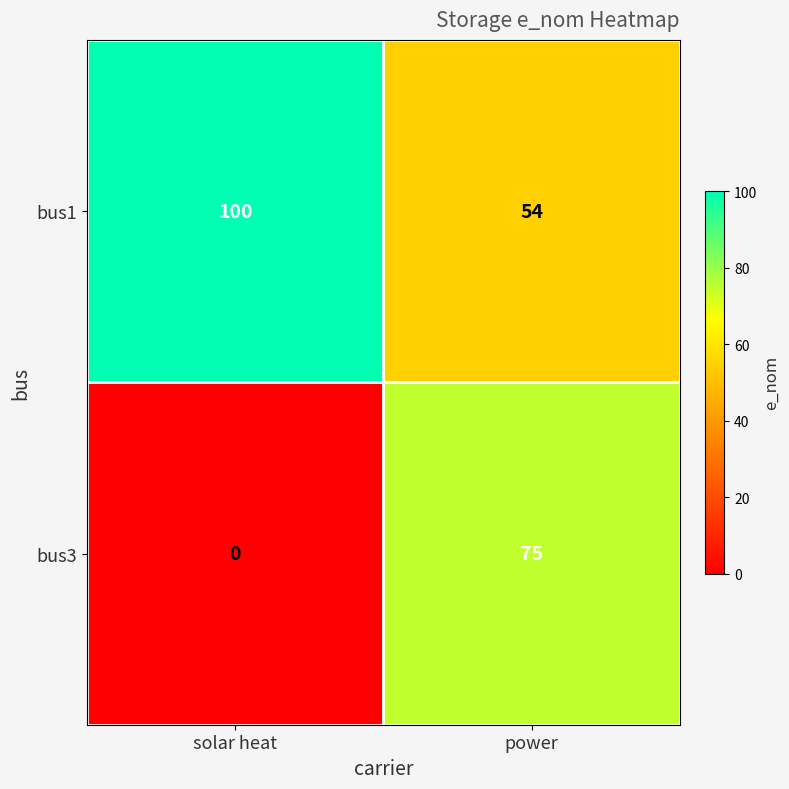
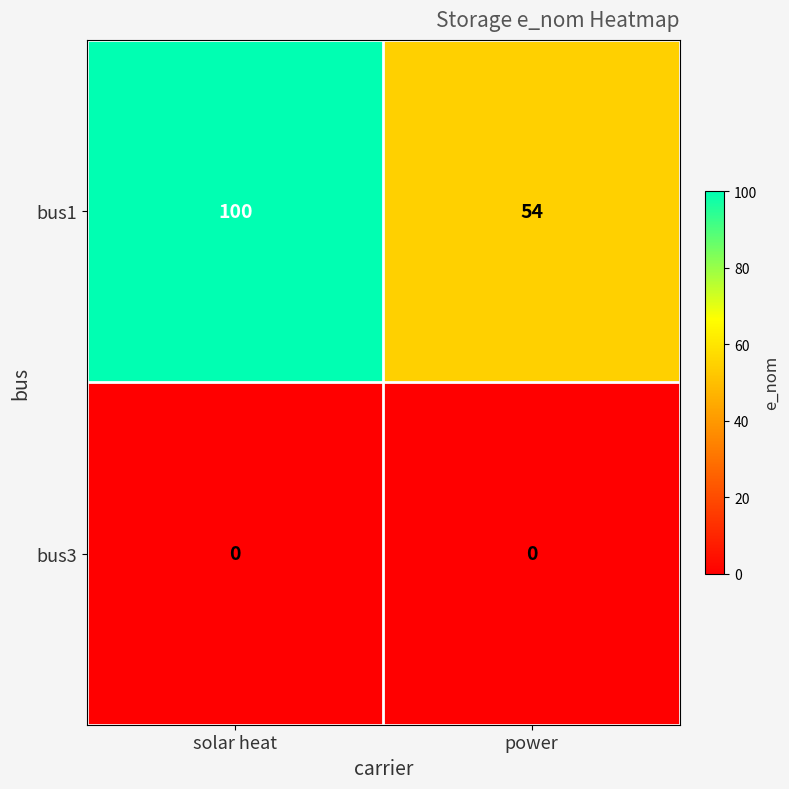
  {
    "bus1": {
      "solar heat": 100,
      "power": 54
    },
    "bus3": {
      "solar heat": 0,
-     "power": 75
+     "power": 0
    }
  }
